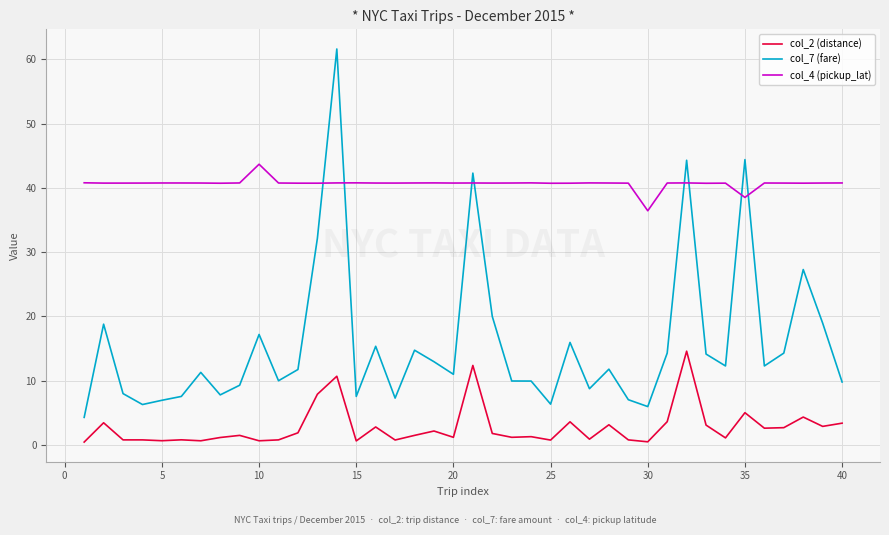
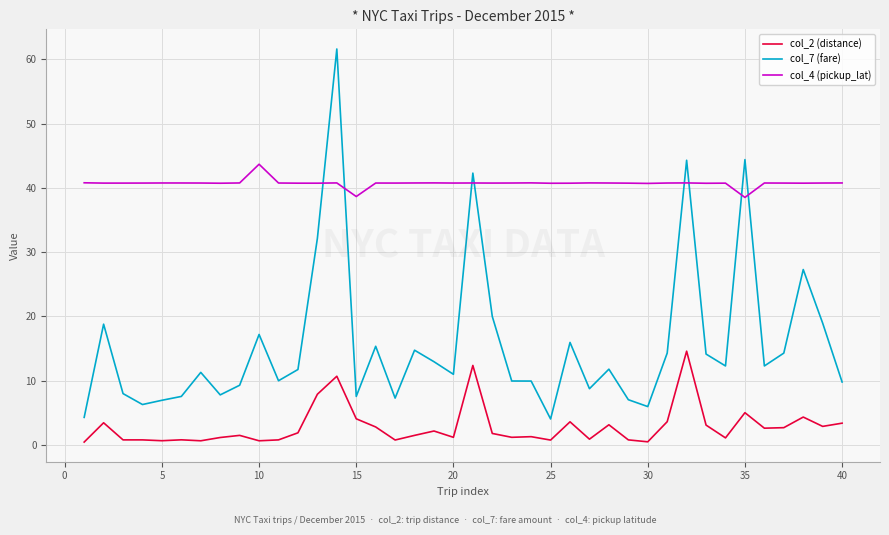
  {
    "col_2 (distance)": {
      "5": 1,
      "10": 1,
-     "15": 1,
+     "15": 4,
      "20": 1,
      "25": 1,
      "30": 1,
      "35": 5,
      "40": 3
    },
    "col_7 (fare)": {
      "5": 7,
      "10": 17,
      "15": 8,
      "20": 11,
-     "25": 6,
+     "25": 4,
      "30": 6,
      "35": 44,
      "40": 10
    },
    "col_4 (pickup_lat)": {
      "5": 41,
      "10": 44,
-     "15": 41,
+     "15": 39,
      "20": 41,
      "25": 41,
-     "30": 36,
+     "30": 41,
      "35": 39,
      "40": 41
    }
  }
